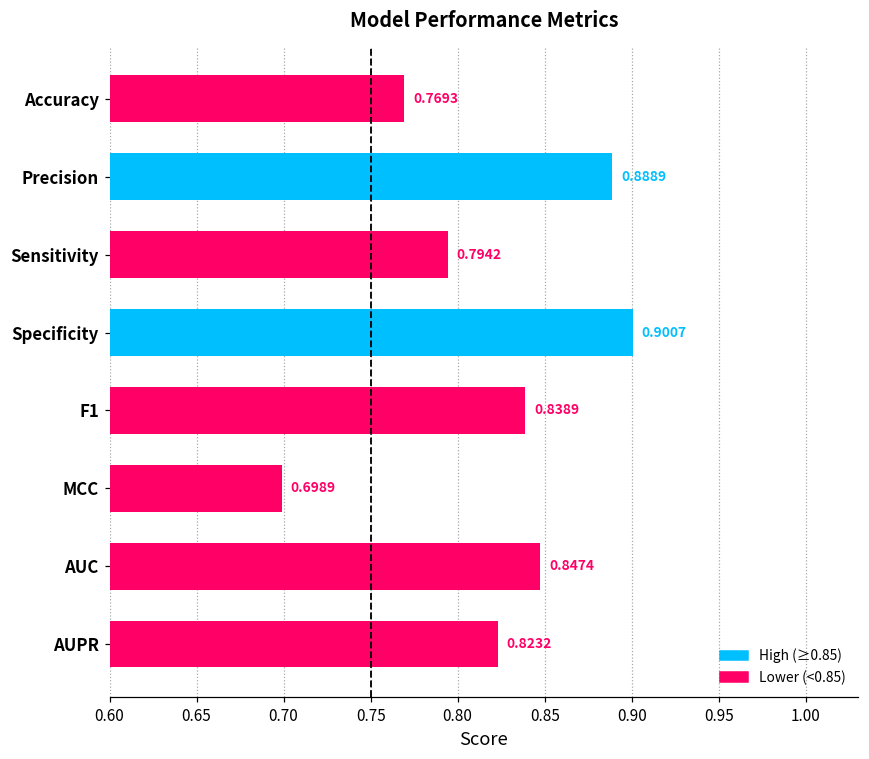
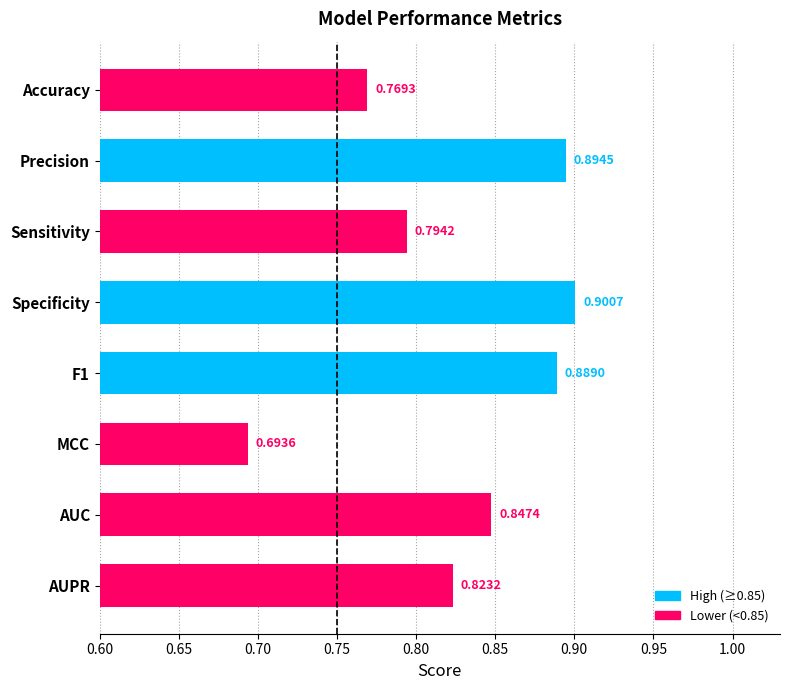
  {
    "Accuracy": 0.7693,
-   "Precision": 0.8889,
+   "Precision": 0.8945,
    "Sensitivity": 0.7942,
    "Specificity": 0.9007,
-   "F1": 0.8389,
-   "MCC": 0.6989,
+   "F1": 0.8890,
+   "MCC": 0.6936,
    "AUC": 0.8474,
    "AUPR": 0.8232
  }
